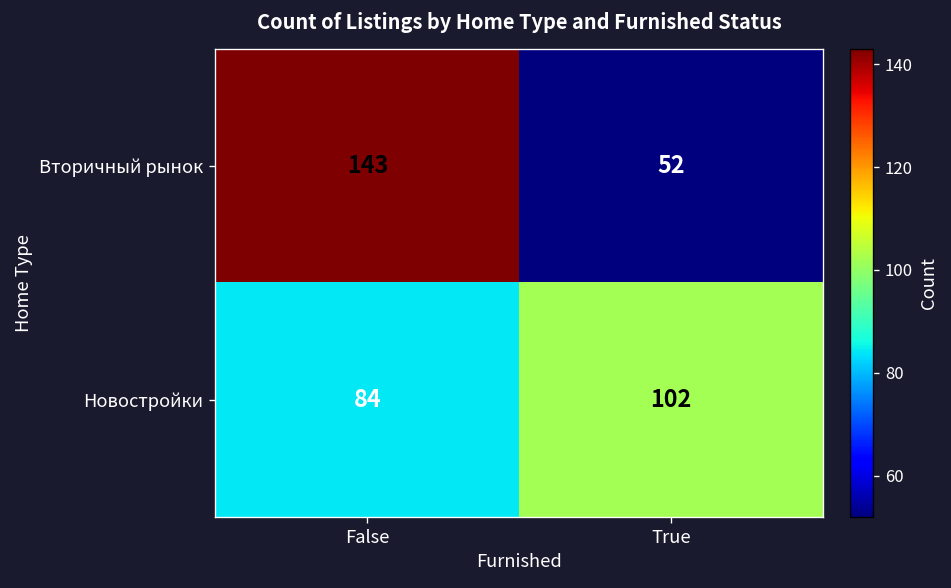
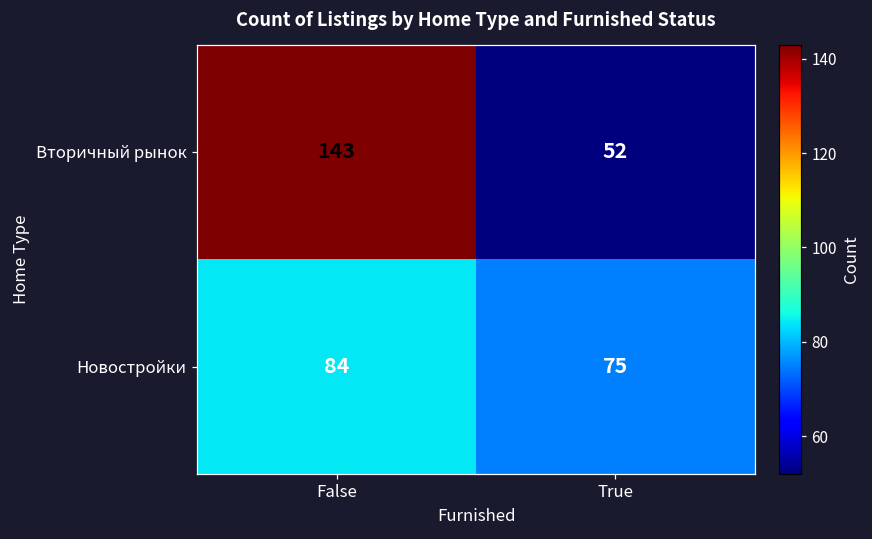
  {
    "Вторичный рынок": {
      "False": 143,
      "True": 52
    },
    "Новостройки": {
      "False": 84,
-     "True": 102
+     "True": 75
    }
  }
